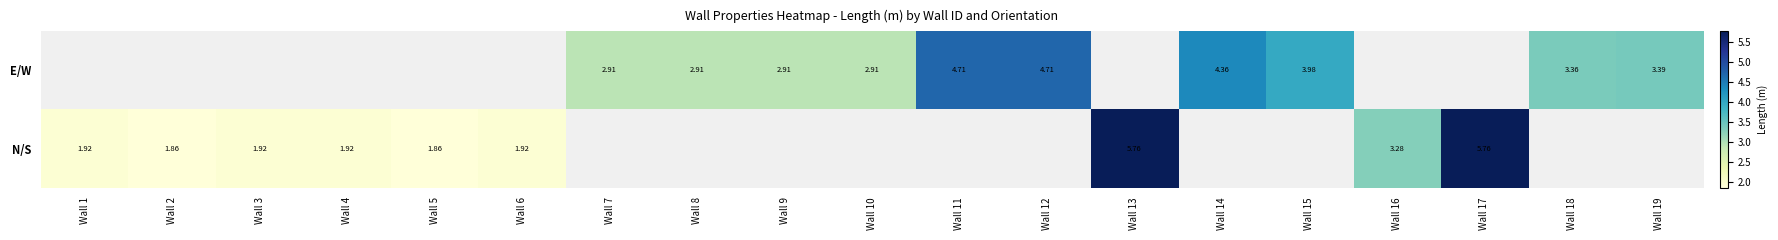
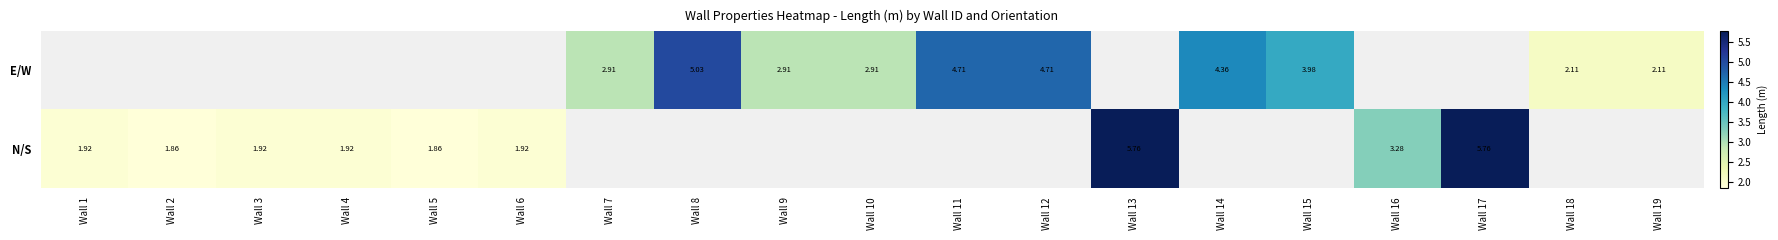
  {
    "E/W": {
      "Wall 7": 2.91,
-     "Wall 8": 2.91,
+     "Wall 8": 5.03,
      "Wall 9": 2.91,
      "Wall 10": 2.91,
      "Wall 11": 4.71,
      "Wall 12": 4.71,
      "Wall 14": 4.36,
      "Wall 15": 3.98,
-     "Wall 18": 3.36,
-     "Wall 19": 3.39
+     "Wall 18": 2.11,
+     "Wall 19": 2.11
    },
    "N/S": {
      "Wall 1": 1.92,
      "Wall 2": 1.86,
      "Wall 3": 1.92,
      "Wall 4": 1.92,
      "Wall 5": 1.86,
      "Wall 6": 1.92,
      "Wall 13": 5.76,
      "Wall 16": 3.28,
      "Wall 17": 5.76
    }
  }
